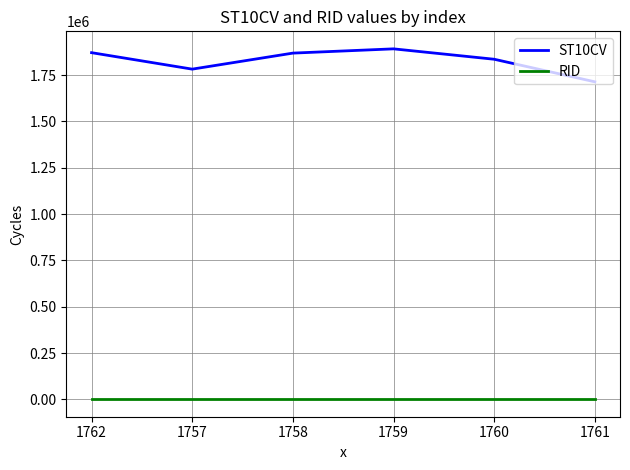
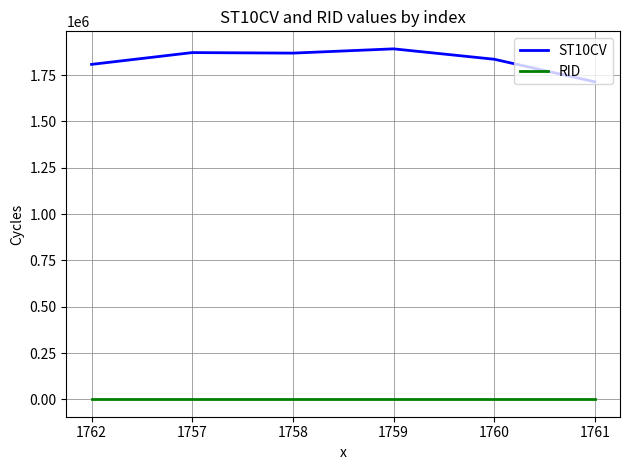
  {
    "ST10CV": {
-     "1762": 1870000,
-     "1757": 1780000,
+     "1762": 1810000,
+     "1757": 1870000,
      "1758": 1870000,
      "1759": 1890000,
      "1760": 1840000
    },
    "RID": {
      "1762": 0,
      "1757": 0,
      "1758": 0,
      "1759": 0,
      "1760": 0,
      "1761": 0
    }
  }
